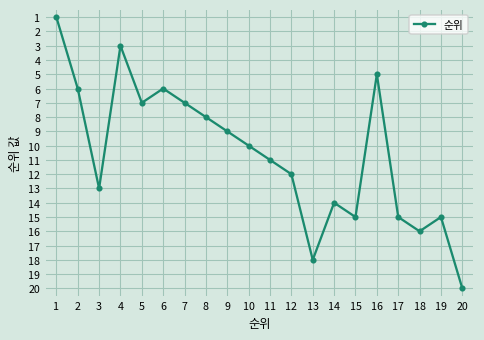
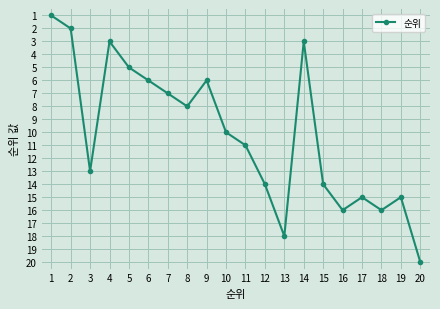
  {
    "1": 1,
-   "2": 6,
+   "2": 2,
    "3": 13,
    "4": 3,
-   "5": 7,
+   "5": 5,
    "6": 6,
    "7": 7,
    "8": 8,
-   "9": 9,
+   "9": 6,
    "10": 10,
    "11": 11,
-   "12": 12,
+   "12": 14,
    "13": 18,
-   "14": 14,
-   "15": 15,
-   "16": 5,
+   "14": 3,
+   "15": 14,
+   "16": 16,
    "17": 15,
    "18": 16,
    "19": 15,
    "20": 20
  }
